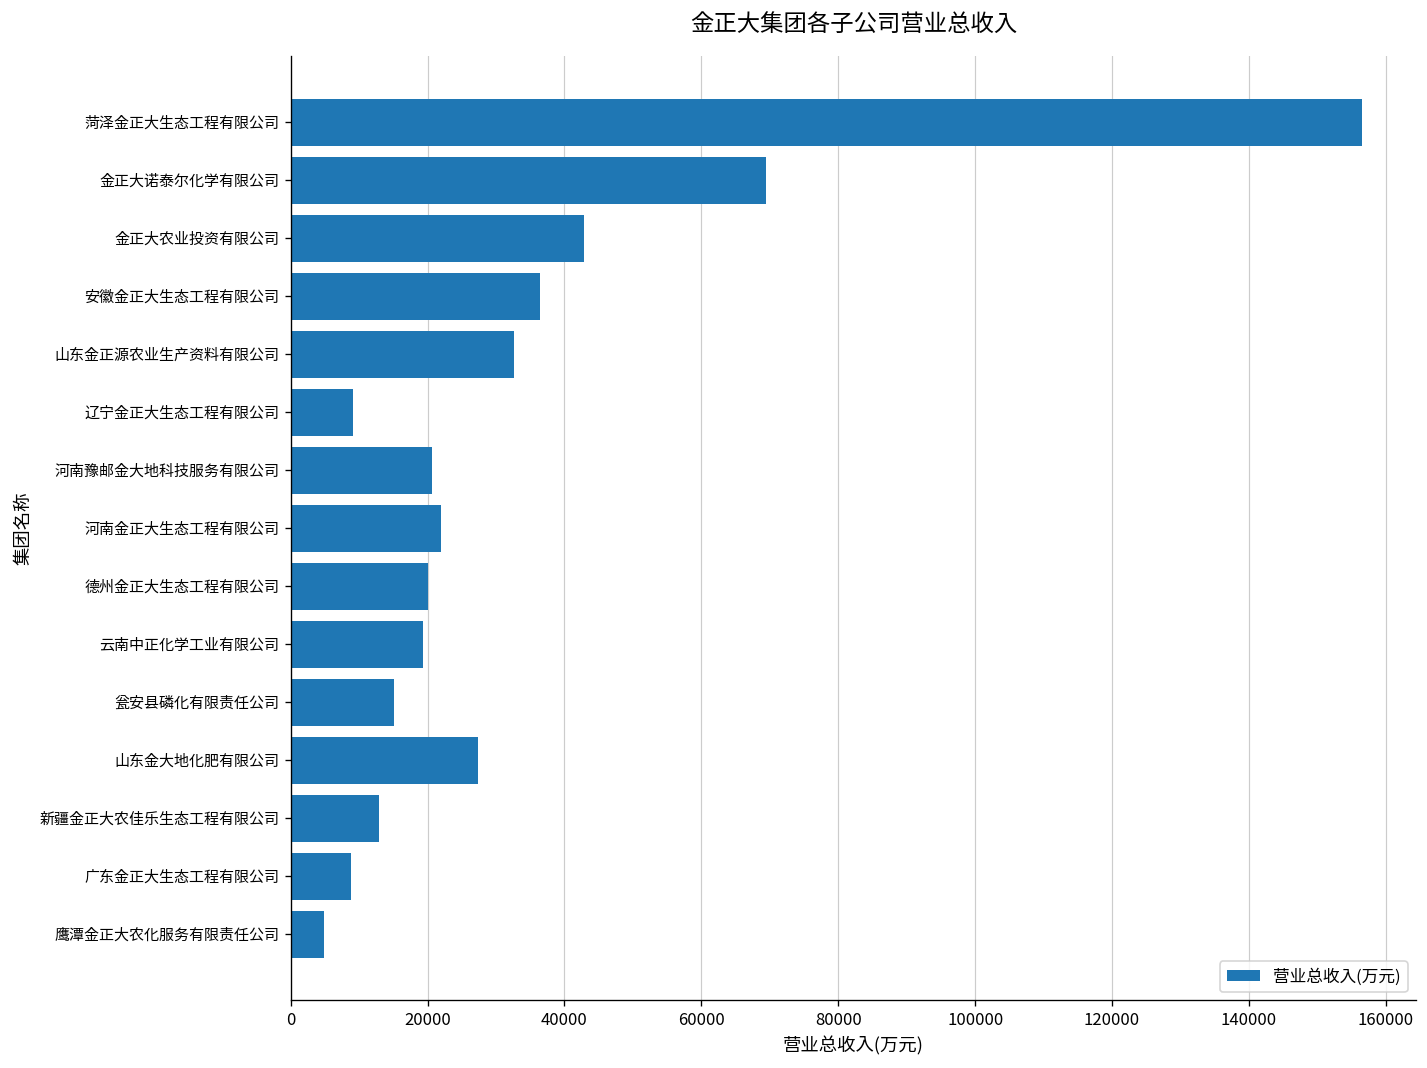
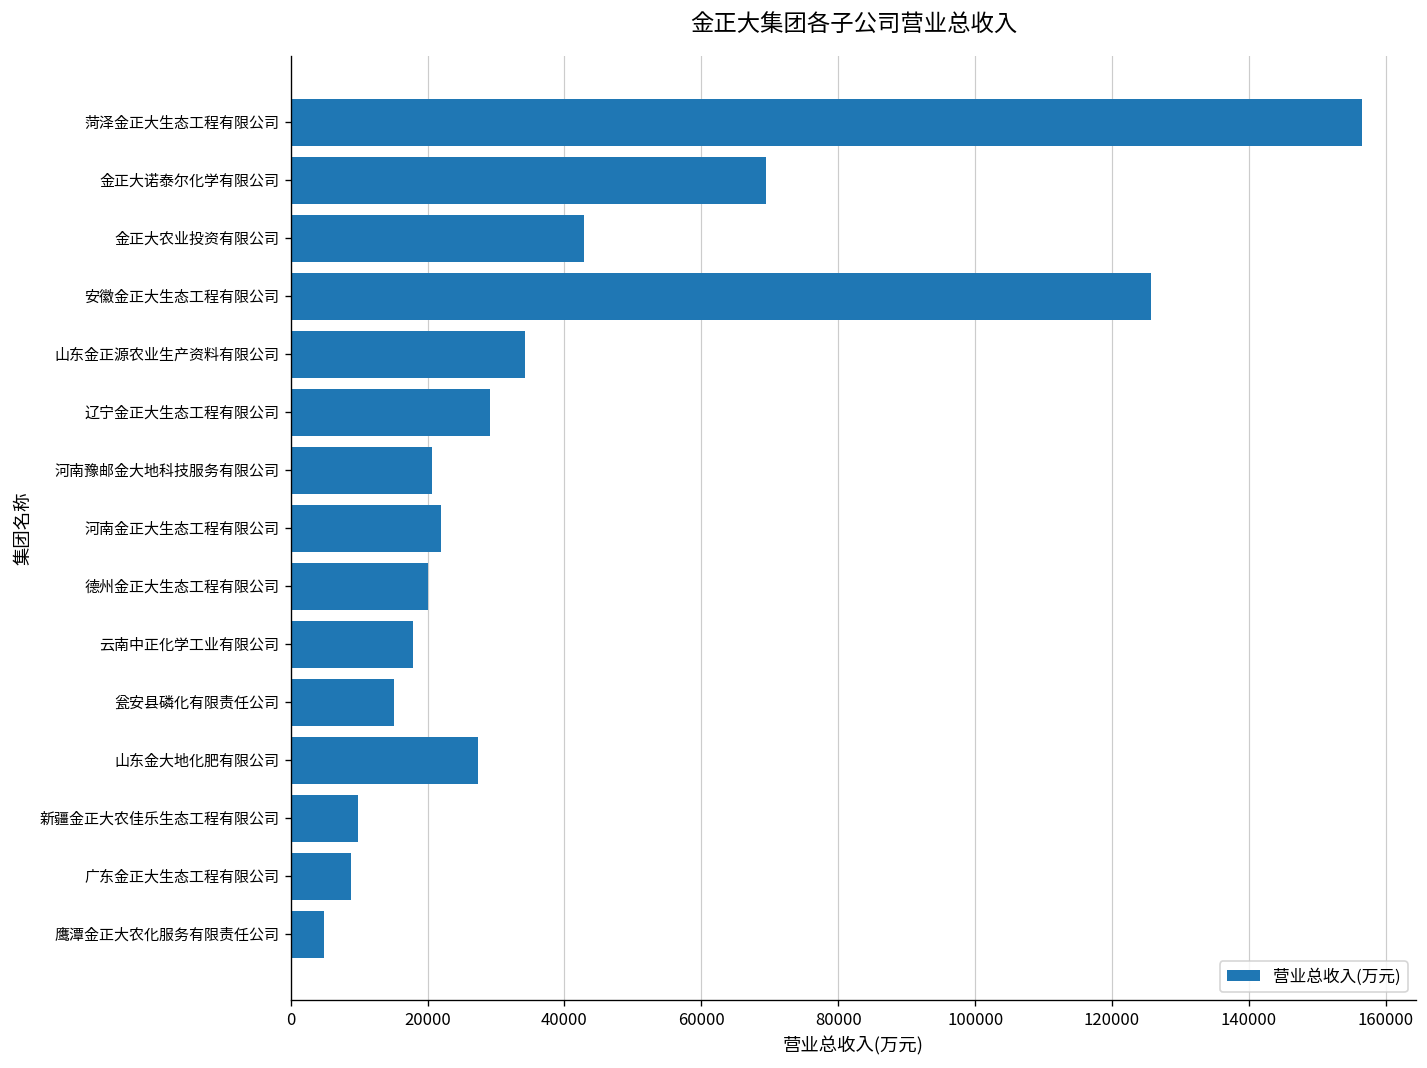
  {
    "菏泽金正大生态工程有限公司": 157000,
    "金正大诺泰尔化学有限公司": 69000,
    "金正大农业投资有限公司": 43000,
-   "安徽金正大生态工程有限公司": 36000,
-   "山东金正源农业生产资料有限公司": 33000,
-   "辽宁金正大生态工程有限公司": 9000,
+   "安徽金正大生态工程有限公司": 126000,
+   "山东金正源农业生产资料有限公司": 34000,
+   "辽宁金正大生态工程有限公司": 29000,
    "河南豫邮金大地科技服务有限公司": 21000,
    "河南金正大生态工程有限公司": 22000,
    "德州金正大生态工程有限公司": 20000,
-   "云南中正化学工业有限公司": 19000,
+   "云南中正化学工业有限公司": 18000,
    "瓮安县磷化有限责任公司": 15000,
    "山东金大地化肥有限公司": 27000,
-   "新疆金正大农佳乐生态工程有限公司": 13000,
+   "新疆金正大农佳乐生态工程有限公司": 10000,
    "广东金正大生态工程有限公司": 9000,
    "鹰潭金正大农化服务有限责任公司": 5000
  }
